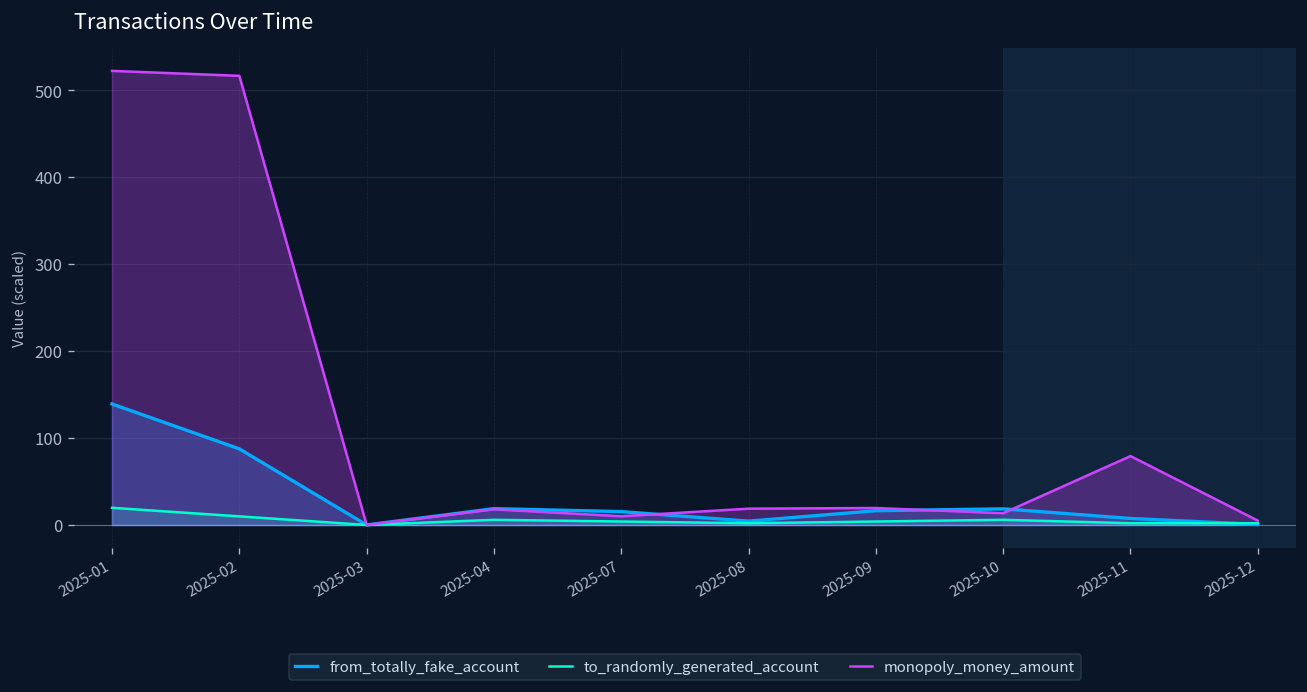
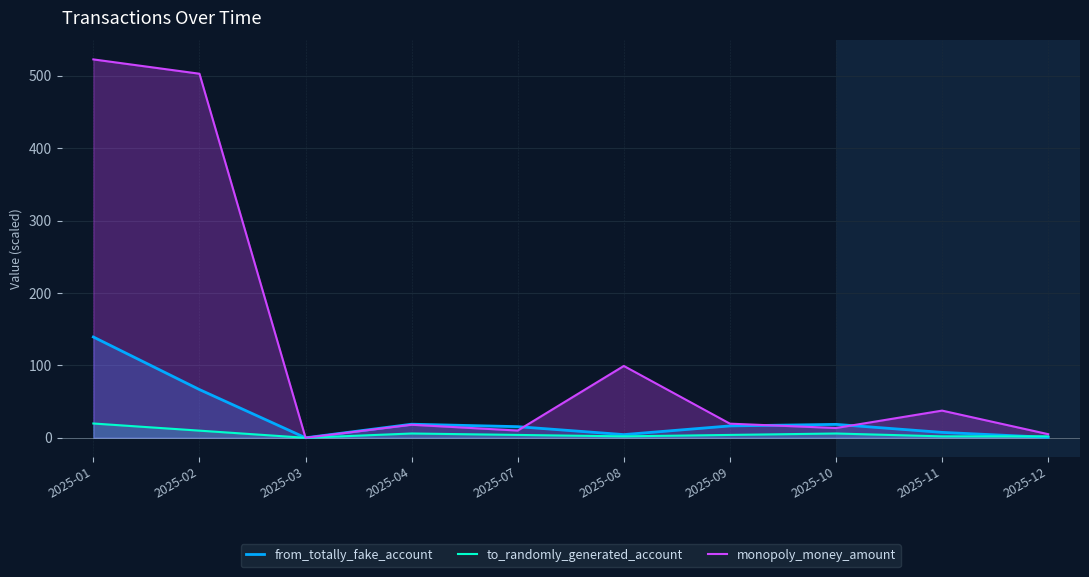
  {
    "from_totally_fake_account": {
      "2025-01": 140,
-     "2025-02": 90,
+     "2025-02": 70,
      "2025-07": 20,
      "2025-10": 20,
      "2025-11": 10
    },
    "to_randomly_generated_account": {
      "2025-01": 20,
      "2025-02": 10,
      "2025-04": 10,
      "2025-07": 0,
      "2025-09": 0,
      "2025-10": 10,
      "2025-11": 0
    },
    "monopoly_money_amount": {
      "2025-01": 520,
-     "2025-02": 520,
+     "2025-02": 500,
      "2025-07": 10,
-     "2025-08": 20,
+     "2025-08": 100,
      "2025-10": 10,
-     "2025-11": 80
+     "2025-11": 40
    }
  }
